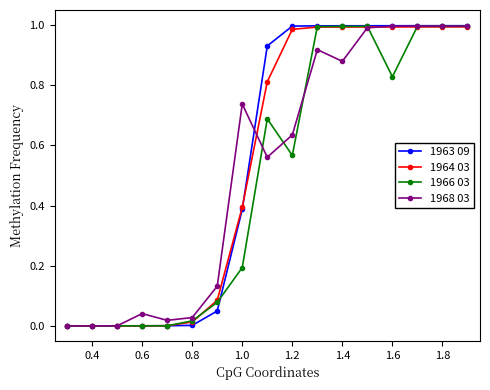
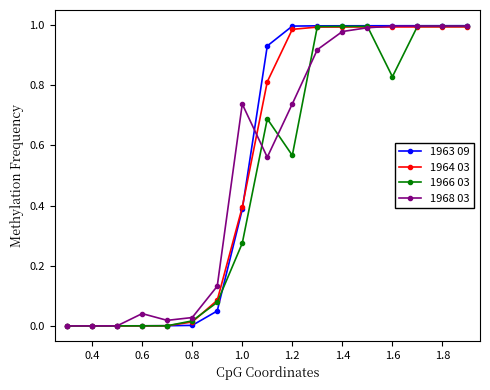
  {
    "1963 09": {
      "0.8": 0.00,
      "1.2": 1.00
    },
    "1964 03": {
      "1.2": 0.99
    },
    "1966 03": {
-     "1.0": 0.19,
+     "1.0": 0.27,
      "1.2": 0.57,
      "1.6": 0.83
    },
    "1968 03": {
      "0.6": 0.04,
      "0.8": 0.03,
      "1.0": 0.74,
-     "1.2": 0.63,
-     "1.4": 0.88
+     "1.2": 0.74,
+     "1.4": 0.98
    }
  }
